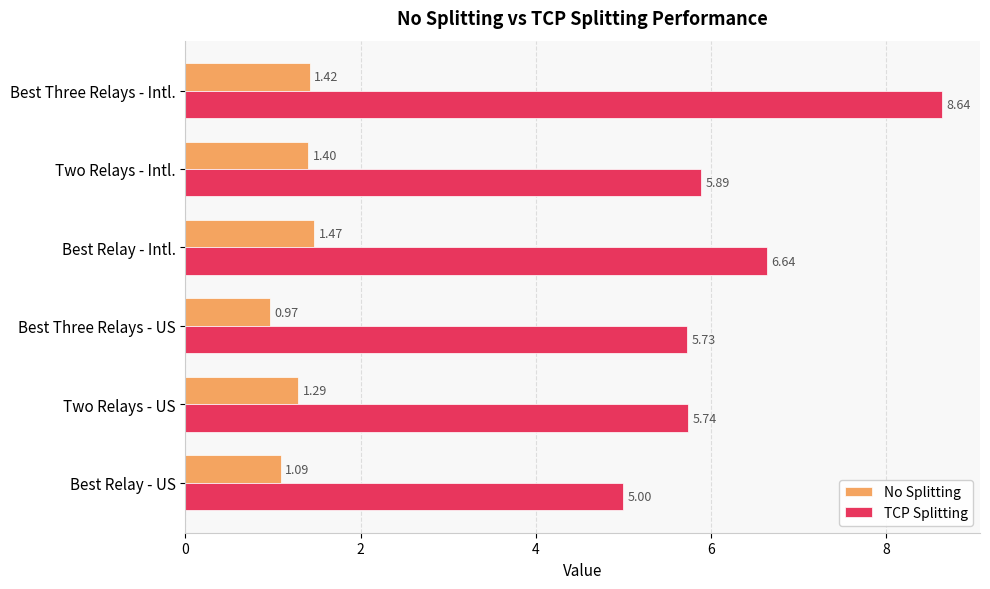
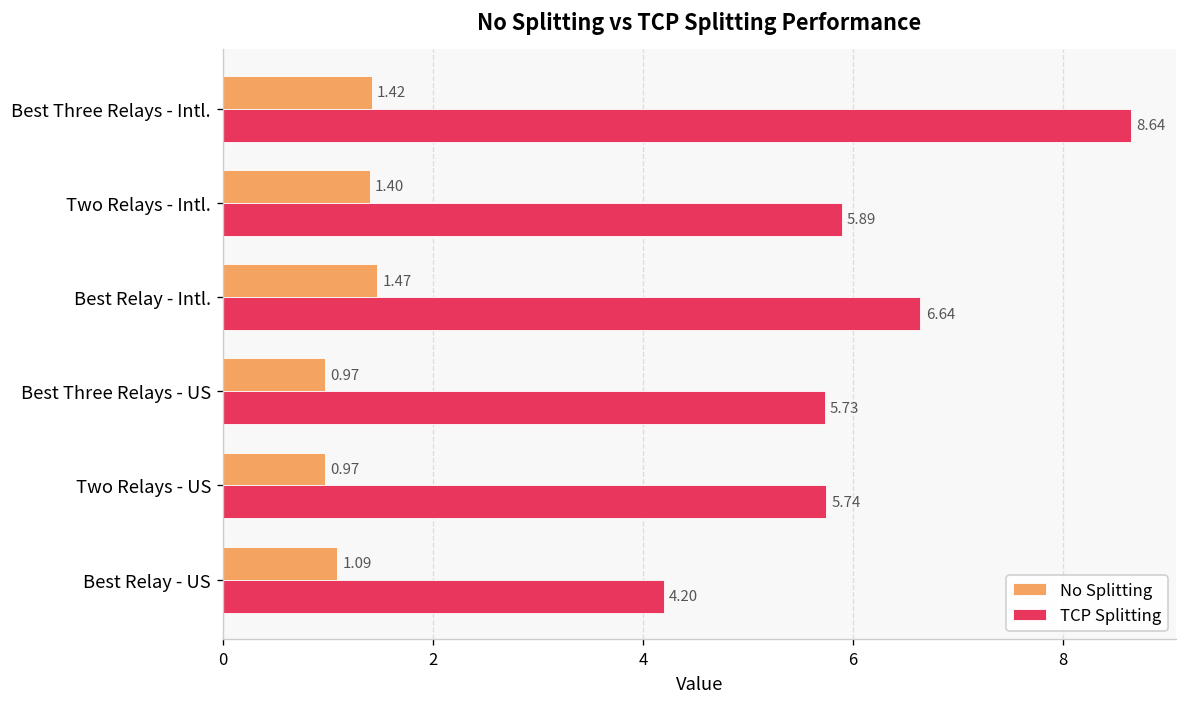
  {
    "No Splitting": {
      "Best Three Relays - Intl.": 1.42,
      "Two Relays - Intl.": 1.40,
      "Best Relay - Intl.": 1.47,
      "Best Three Relays - US": 0.97,
-     "Two Relays - US": 1.29,
+     "Two Relays - US": 0.97,
      "Best Relay - US": 1.09
    },
    "TCP Splitting": {
      "Best Three Relays - Intl.": 8.64,
      "Two Relays - Intl.": 5.89,
      "Best Relay - Intl.": 6.64,
      "Best Three Relays - US": 5.73,
      "Two Relays - US": 5.74,
-     "Best Relay - US": 5.00
+     "Best Relay - US": 4.20
    }
  }
